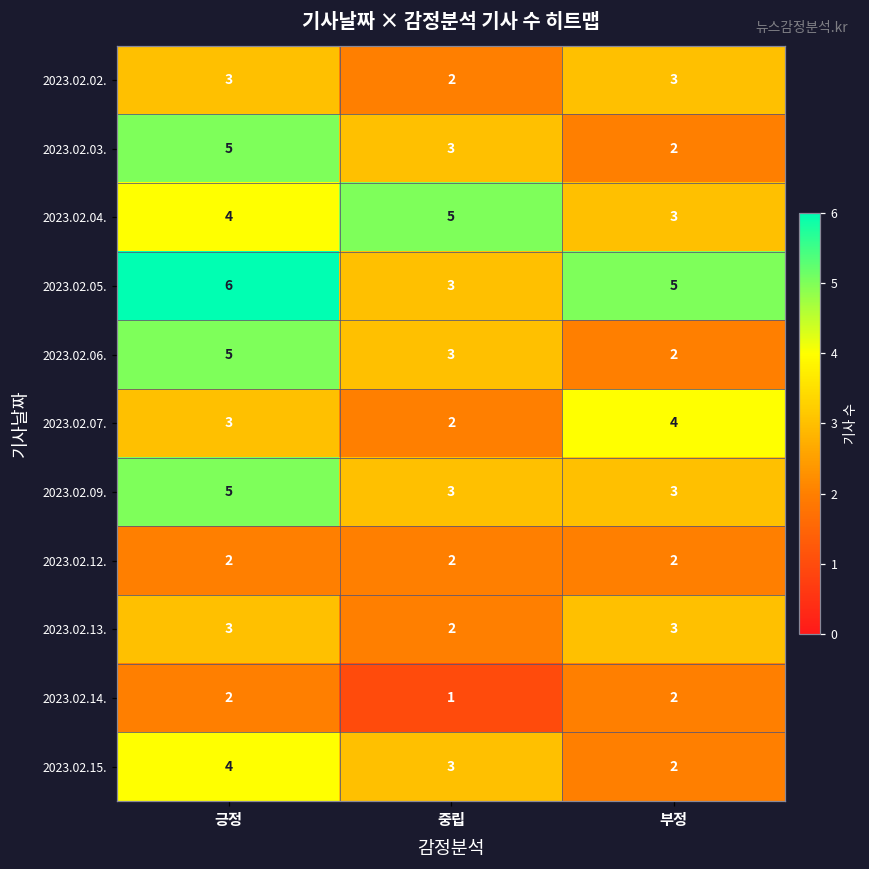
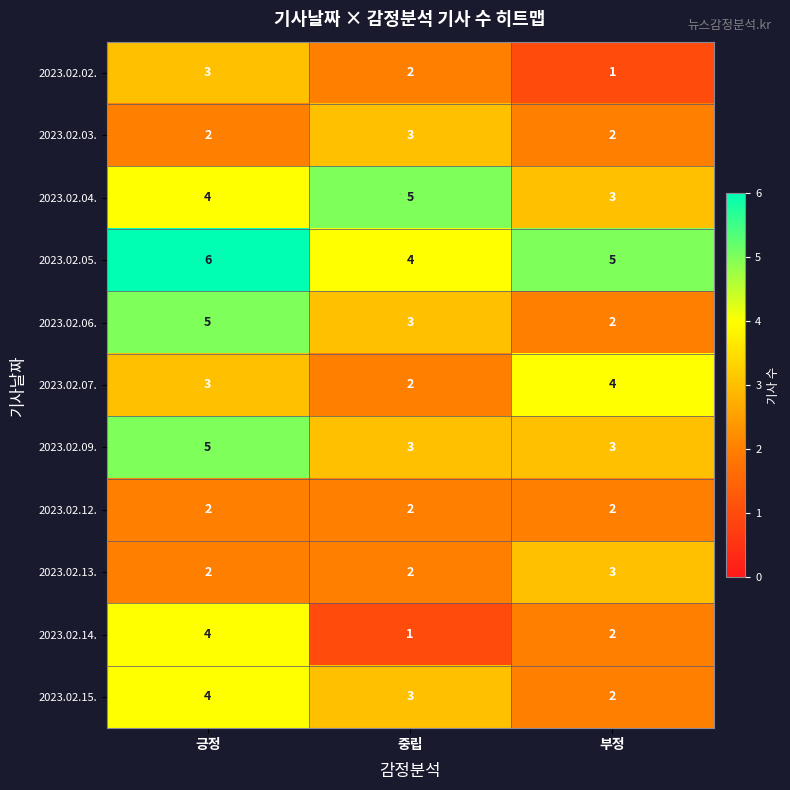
  {
    "2023.02.02.": {
      "긍정": 3,
      "중립": 2,
-     "부정": 3
+     "부정": 1
    },
    "2023.02.03.": {
-     "긍정": 5,
+     "긍정": 2,
      "중립": 3,
      "부정": 2
    },
    "2023.02.04.": {
      "긍정": 4,
      "중립": 5,
      "부정": 3
    },
    "2023.02.05.": {
      "긍정": 6,
-     "중립": 3,
+     "중립": 4,
      "부정": 5
    },
    "2023.02.06.": {
      "긍정": 5,
      "중립": 3,
      "부정": 2
    },
    "2023.02.07.": {
      "긍정": 3,
      "중립": 2,
      "부정": 4
    },
    "2023.02.09.": {
      "긍정": 5,
      "중립": 3,
      "부정": 3
    },
    "2023.02.12.": {
      "긍정": 2,
      "중립": 2,
      "부정": 2
    },
    "2023.02.13.": {
-     "긍정": 3,
+     "긍정": 2,
      "중립": 2,
      "부정": 3
    },
    "2023.02.14.": {
-     "긍정": 2,
+     "긍정": 4,
      "중립": 1,
      "부정": 2
    },
    "2023.02.15.": {
      "긍정": 4,
      "중립": 3,
      "부정": 2
    }
  }
